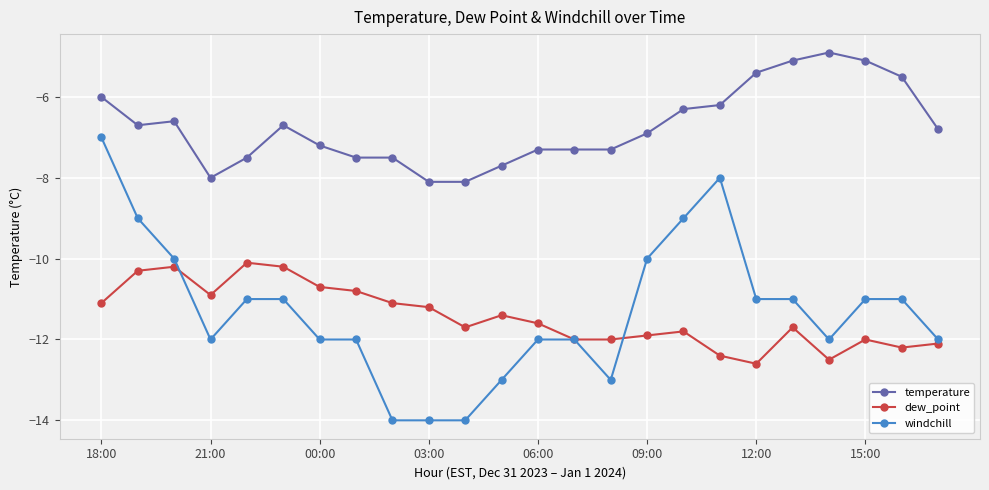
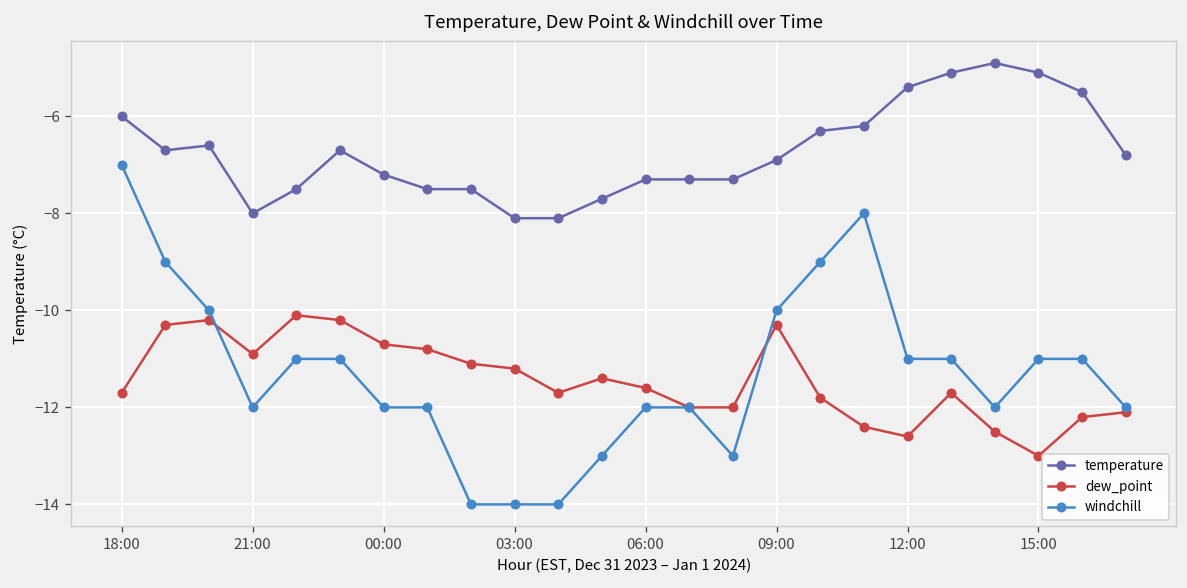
  {
    "dew_point": {
-     "18:00": -11.1,
+     "18:00": -11.7,
      "21:00": -10.9,
      "00:00": -10.7,
      "03:00": -11.2,
      "06:00": -11.6,
-     "09:00": -11.9,
+     "09:00": -10.3,
      "12:00": -12.6,
-     "15:00": -12
+     "15:00": -13
    }
  }
